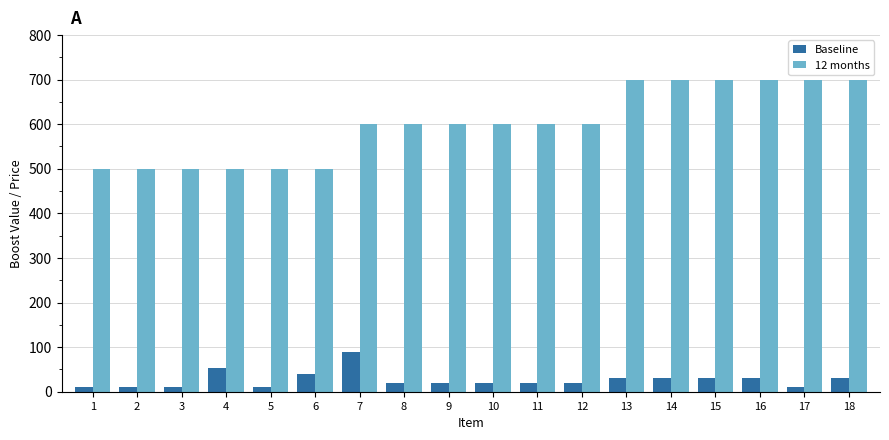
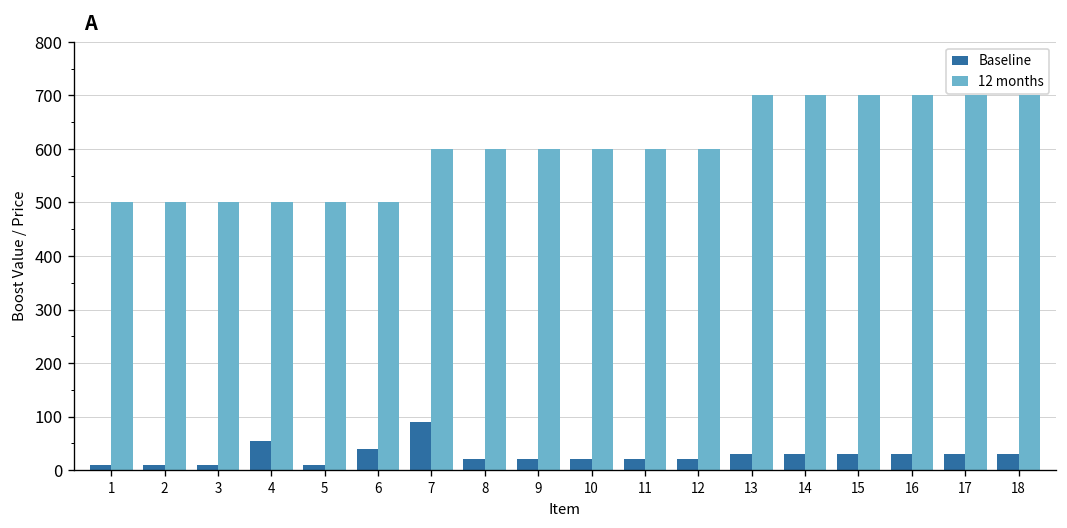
  {
    "Baseline": {
      "1": 10,
      "2": 10,
      "3": 10,
      "4": 50,
      "5": 10,
      "6": 40,
      "7": 90,
      "8": 20,
      "9": 20,
      "10": 20,
      "11": 20,
      "12": 20,
      "13": 30,
      "14": 30,
      "15": 30,
      "16": 30,
-     "17": 10,
+     "17": 30,
      "18": 30
    },
    "12 months": {
      "1": 500,
      "2": 500,
      "3": 500,
      "4": 500,
      "5": 500,
      "6": 500,
      "7": 600,
      "8": 600,
      "9": 600,
      "10": 600,
      "11": 600,
      "12": 600,
      "13": 700,
      "14": 700,
      "15": 700,
      "16": 700,
      "17": 700,
      "18": 700
    }
  }
